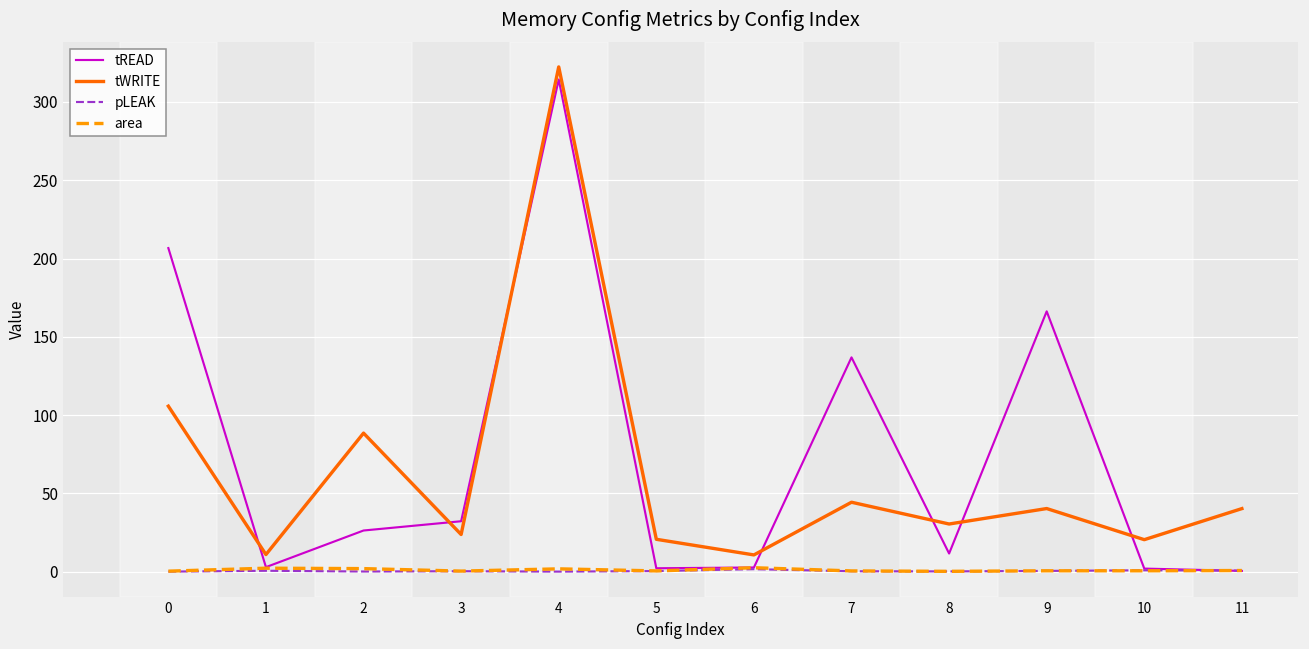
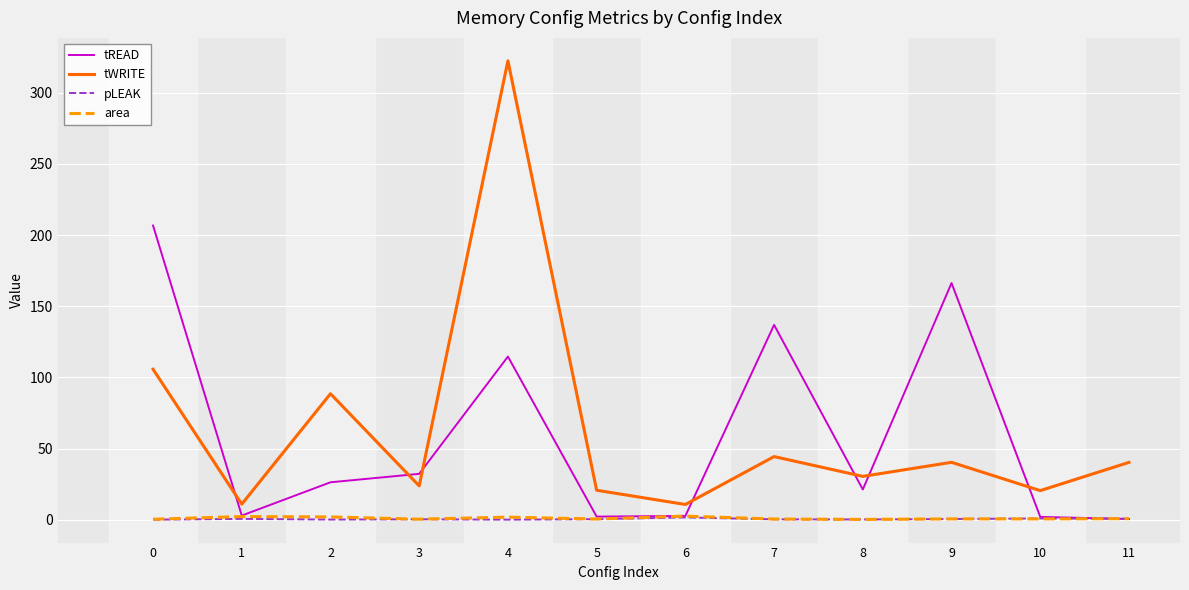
  {
    "tREAD": {
      "0": 207,
      "2": 26,
      "3": 32,
-     "4": 314,
+     "4": 115,
      "7": 137,
-     "8": 12,
+     "8": 21,
      "9": 166
    },
    "pLEAK": {
      "2": 0
    }
  }
